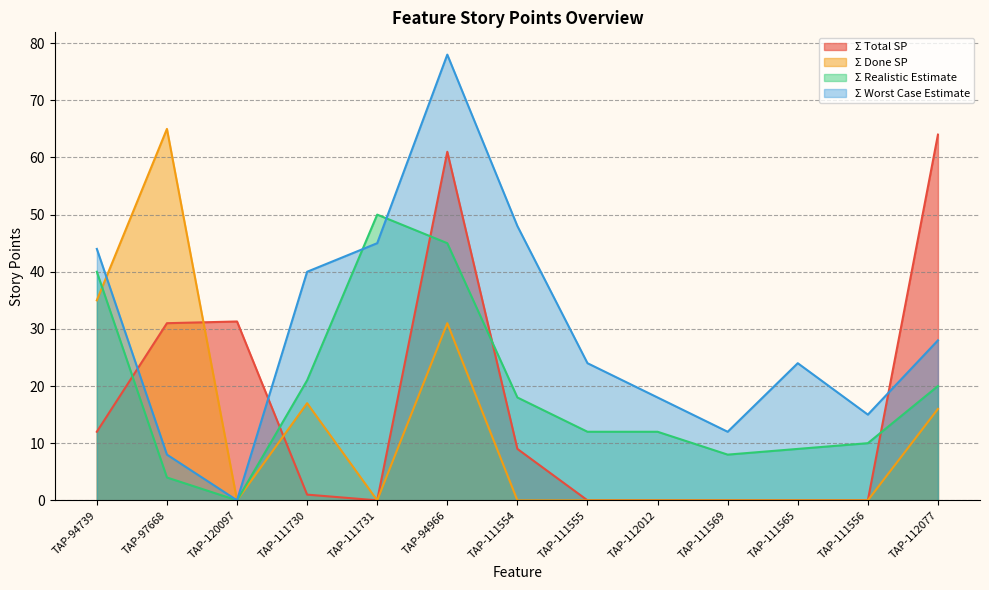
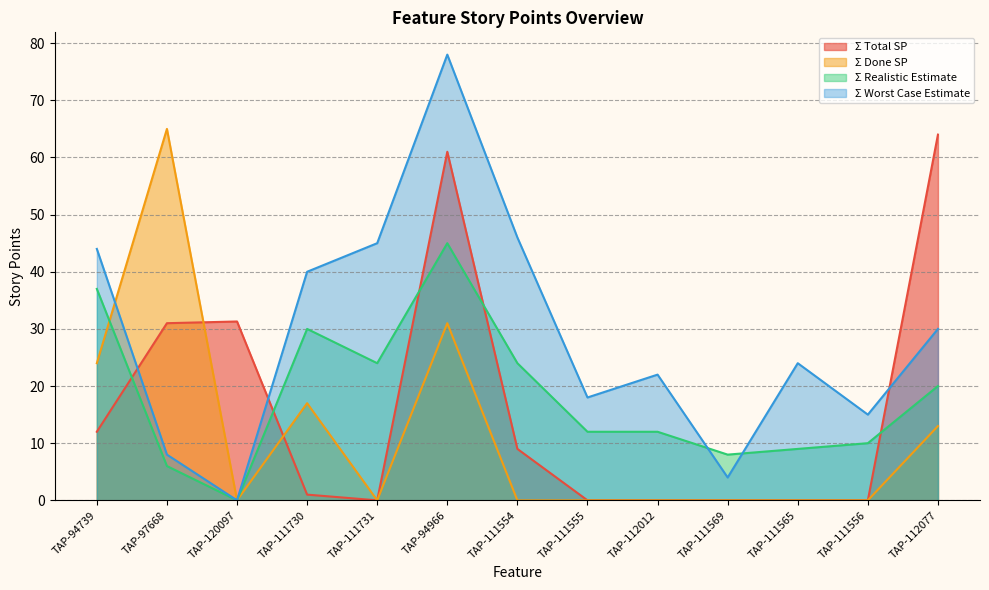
  {
    "Σ Total SP": {
      "TAP-94739": 12,
      "TAP-97668": 31,
      "TAP-120097": 31,
      "TAP-111730": 1,
      "TAP-94966": 61,
      "TAP-111554": 9,
      "TAP-112077": 64
    },
    "Σ Done SP": {
-     "TAP-94739": 35,
+     "TAP-94739": 24,
      "TAP-97668": 65,
      "TAP-111730": 17,
      "TAP-94966": 31,
      "TAP-111554": 0,
-     "TAP-112077": 16
+     "TAP-112077": 13
    },
    "Σ Realistic Estimate": {
-     "TAP-94739": 40,
-     "TAP-97668": 4,
-     "TAP-111730": 21,
-     "TAP-111731": 50,
+     "TAP-94739": 37,
+     "TAP-97668": 6,
+     "TAP-111730": 30,
+     "TAP-111731": 24,
      "TAP-94966": 45,
-     "TAP-111554": 18,
+     "TAP-111554": 24,
      "TAP-111555": 12,
      "TAP-112012": 12,
      "TAP-111569": 8,
      "TAP-111565": 9,
      "TAP-111556": 10,
      "TAP-112077": 20
    },
    "Σ Worst Case Estimate": {
      "TAP-94739": 44,
      "TAP-97668": 8,
      "TAP-111730": 40,
      "TAP-111731": 45,
      "TAP-94966": 78,
-     "TAP-111554": 48,
-     "TAP-111555": 24,
-     "TAP-112012": 18,
-     "TAP-111569": 12,
+     "TAP-111554": 46,
+     "TAP-111555": 18,
+     "TAP-112012": 22,
+     "TAP-111569": 4,
      "TAP-111565": 24,
      "TAP-111556": 15,
-     "TAP-112077": 28
+     "TAP-112077": 30
    }
  }
